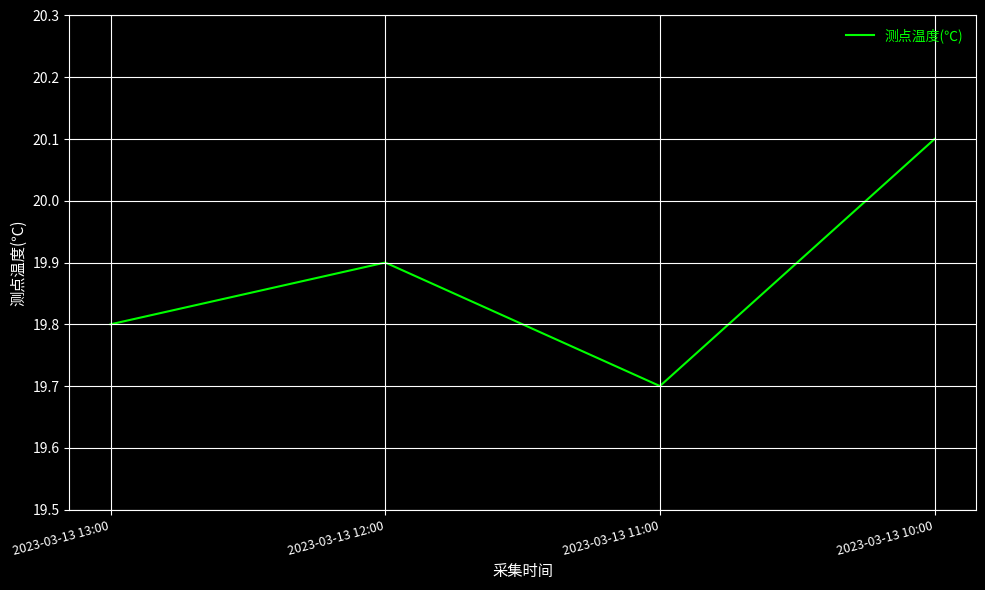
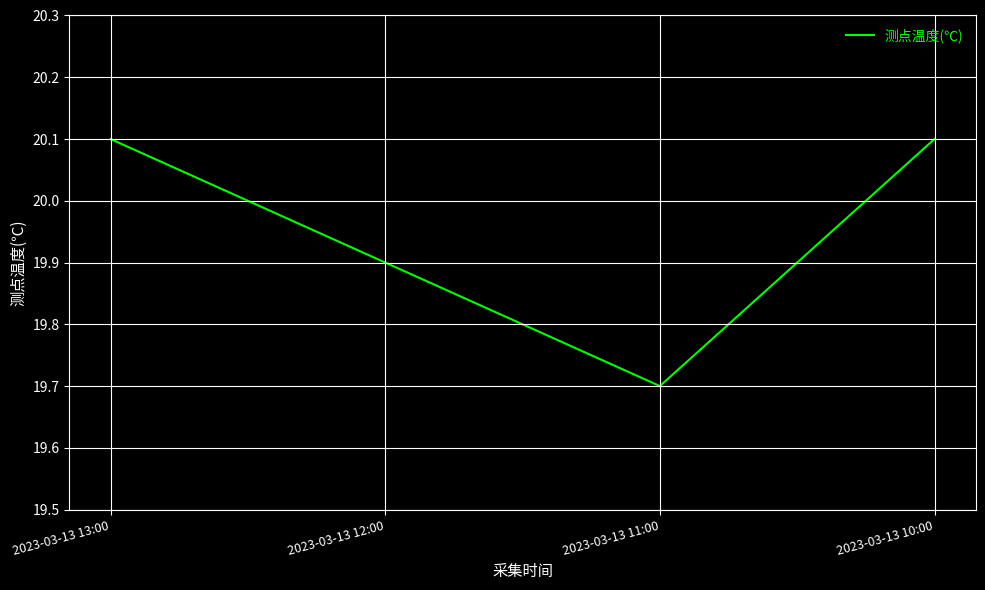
  {
-   "2023-03-13 13:00": 19.8,
+   "2023-03-13 13:00": 20.1,
    "2023-03-13 12:00": 19.9,
    "2023-03-13 11:00": 19.7,
    "2023-03-13 10:00": 20.1
  }
